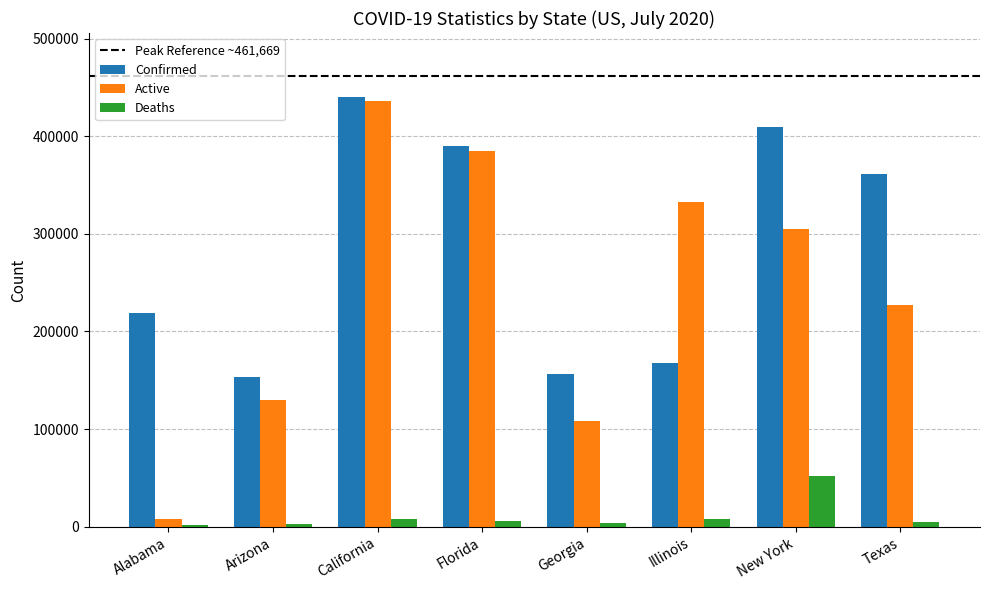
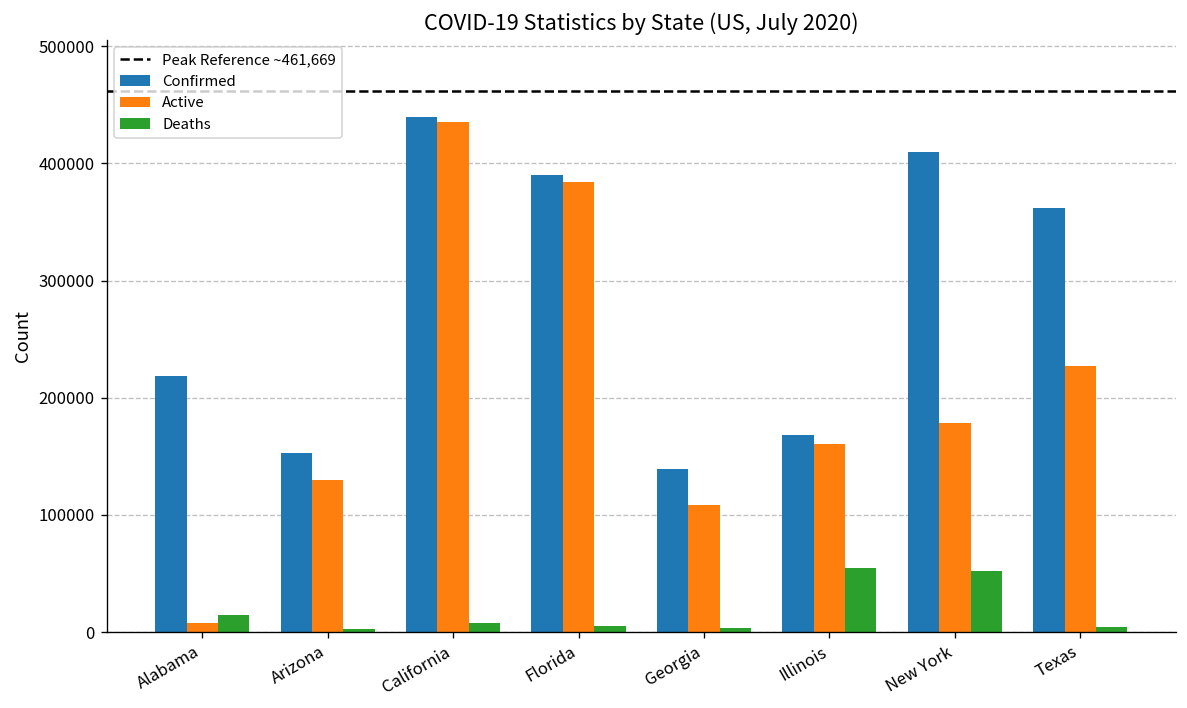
  {
    "Confirmed": {
      "Alabama": 220000,
      "Arizona": 150000,
      "California": 440000,
      "Florida": 390000,
-     "Georgia": 160000,
+     "Georgia": 140000,
      "Illinois": 170000,
      "New York": 410000,
      "Texas": 360000
    },
    "Active": {
      "Alabama": 10000,
      "Arizona": 130000,
      "California": 440000,
      "Florida": 380000,
      "Georgia": 110000,
-     "Illinois": 330000,
-     "New York": 300000,
+     "Illinois": 160000,
+     "New York": 180000,
      "Texas": 230000
    },
    "Deaths": {
-     "Alabama": 0,
+     "Alabama": 10000,
      "Arizona": 0,
      "California": 10000,
      "Florida": 10000,
      "Georgia": 0,
-     "Illinois": 10000,
+     "Illinois": 50000,
      "New York": 50000,
      "Texas": 0
    }
  }
